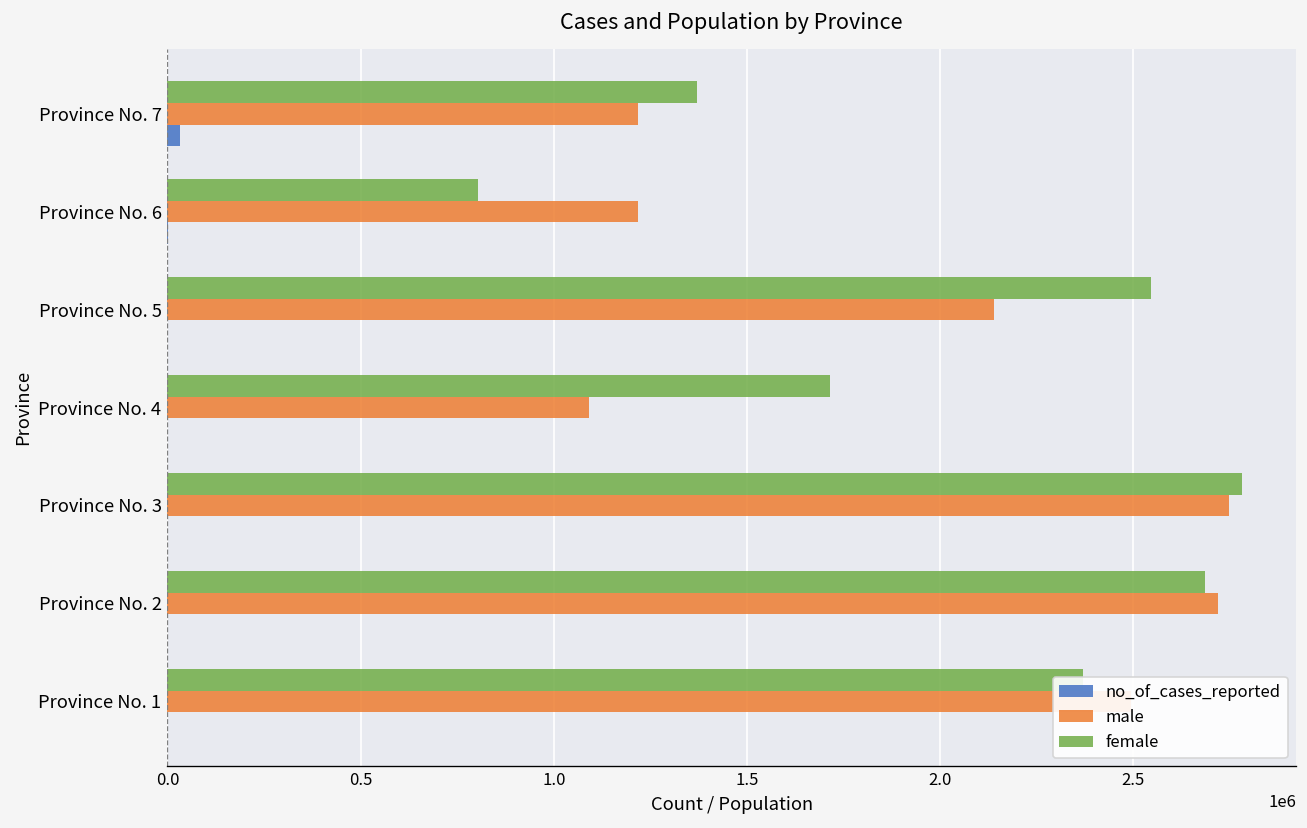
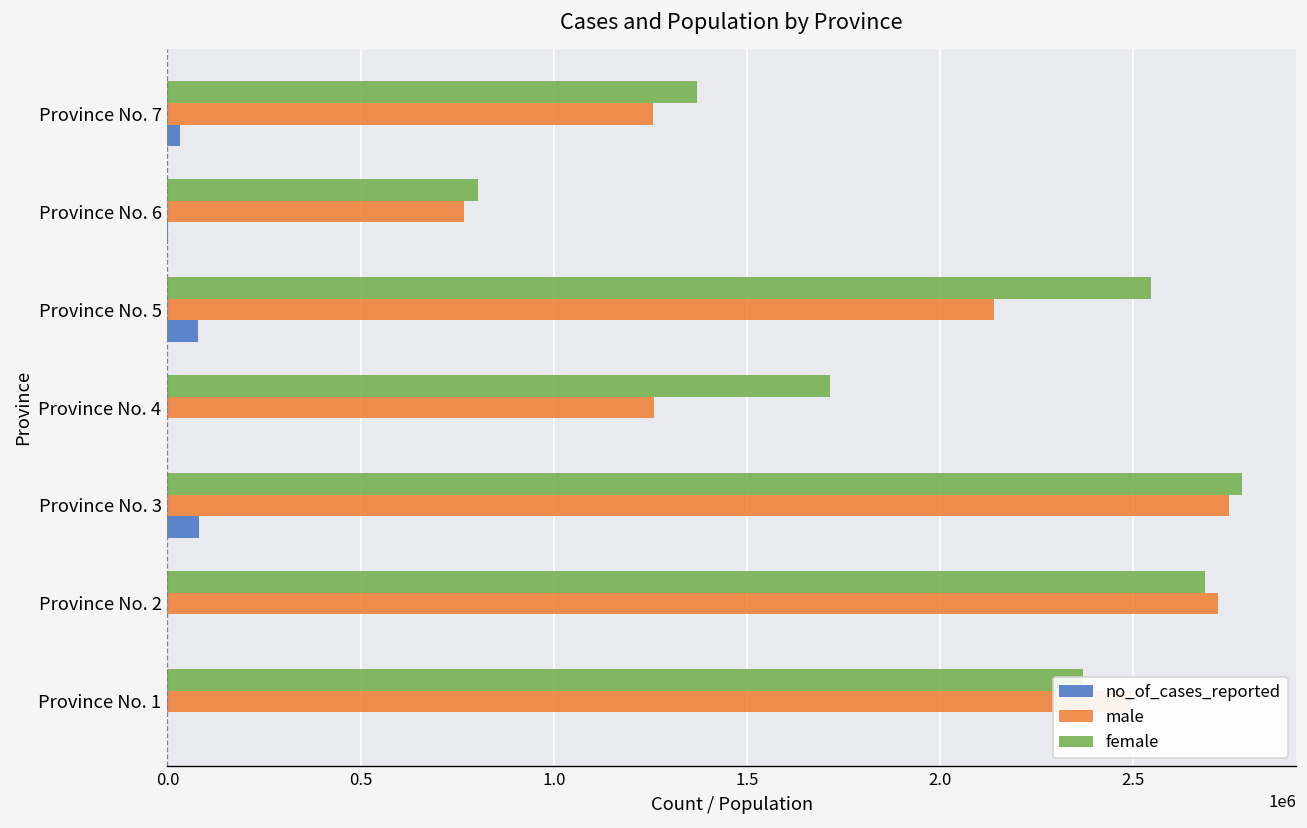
  {
    "no_of_cases_reported": {
      "Province No. 7": 30000,
-     "Province No. 5": 0,
-     "Province No. 3": 0
+     "Province No. 5": 80000,
+     "Province No. 3": 80000
    },
    "male": {
-     "Province No. 7": 1220000,
-     "Province No. 6": 1220000,
+     "Province No. 7": 1260000,
+     "Province No. 6": 770000,
      "Province No. 5": 2140000,
-     "Province No. 4": 1090000,
+     "Province No. 4": 1260000,
      "Province No. 3": 2750000,
      "Province No. 2": 2720000
    },
    "female": {
      "Province No. 7": 1370000,
      "Province No. 6": 800000,
      "Province No. 5": 2550000,
      "Province No. 4": 1710000,
      "Province No. 3": 2780000,
      "Province No. 2": 2690000
    }
  }
